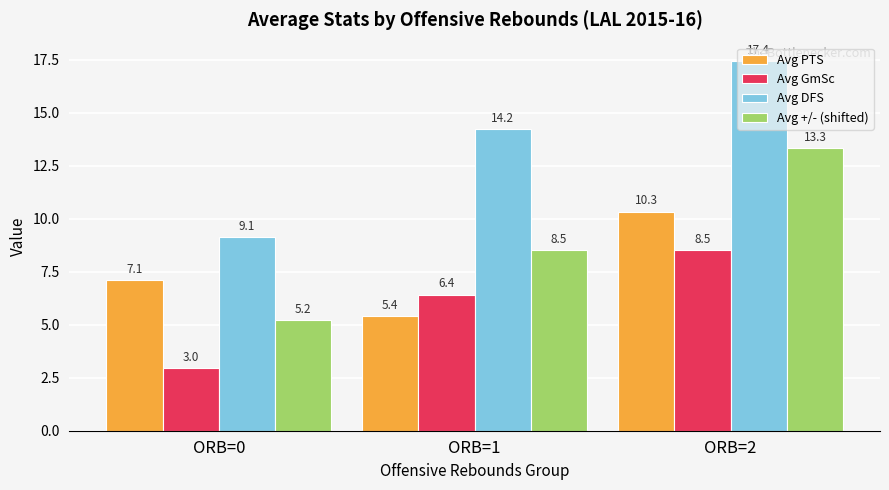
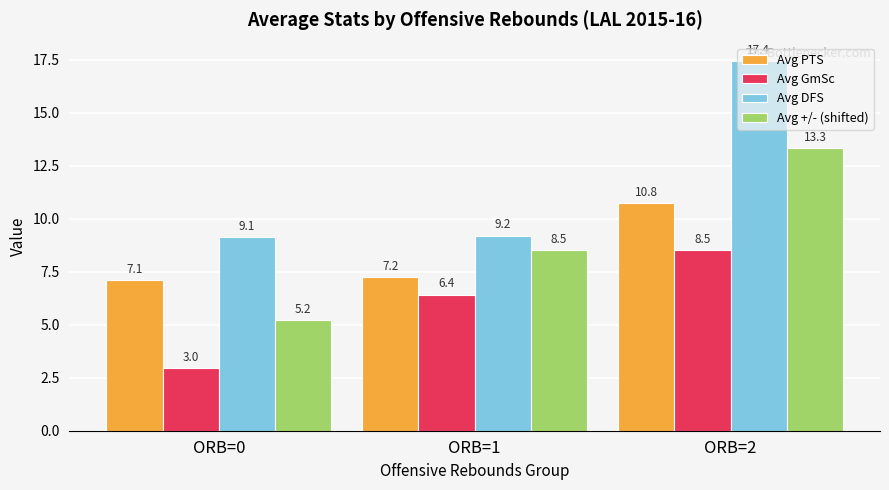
  {
    "Avg PTS": {
      "ORB=0": 7.1,
-     "ORB=1": 5.4,
-     "ORB=2": 10.3
+     "ORB=1": 7.2,
+     "ORB=2": 10.8
    },
    "Avg GmSc": {
      "ORB=0": 3.0,
      "ORB=1": 6.4,
      "ORB=2": 8.5
    },
    "Avg DFS": {
      "ORB=0": 9.1,
-     "ORB=1": 14.2
+     "ORB=1": 9.2
    },
    "Avg +/- (shifted)": {
      "ORB=0": 5.2,
      "ORB=1": 8.5,
      "ORB=2": 13.3
    }
  }
